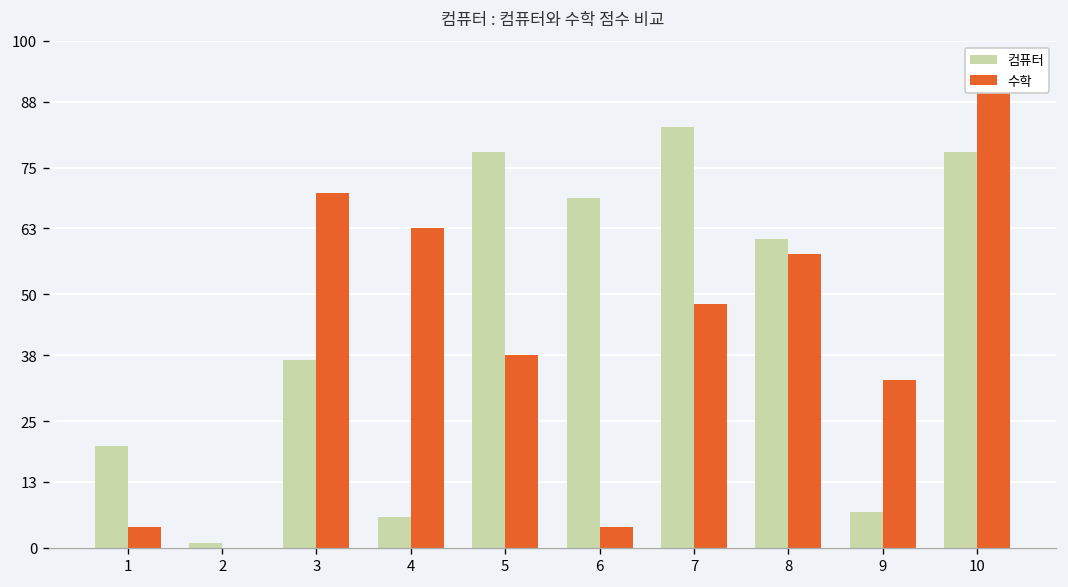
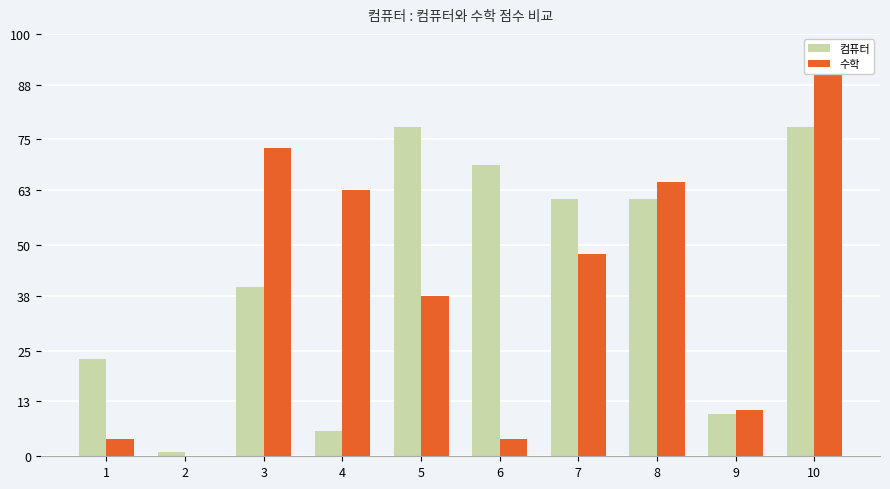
  {
    "컴퓨터": {
-     "1": 20,
+     "1": 23,
      "2": 1,
-     "3": 37,
+     "3": 40,
      "4": 6,
      "5": 78,
      "6": 69,
-     "7": 83,
+     "7": 61,
      "8": 61,
-     "9": 7,
+     "9": 10,
      "10": 78
    },
    "수학": {
      "1": 4,
      "2": 0,
-     "3": 70,
+     "3": 73,
      "4": 63,
      "5": 38,
      "6": 4,
      "7": 48,
-     "8": 58,
-     "9": 33
+     "8": 65,
+     "9": 11
    }
  }
